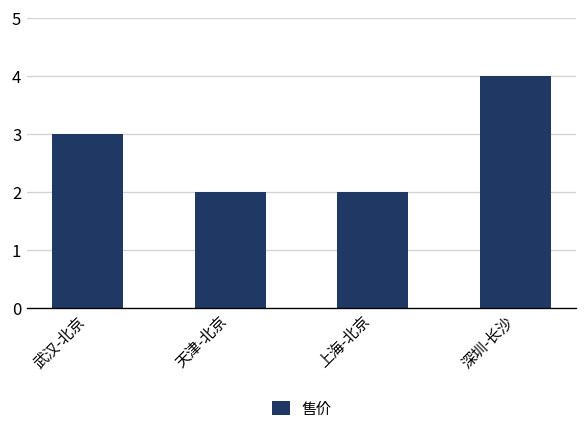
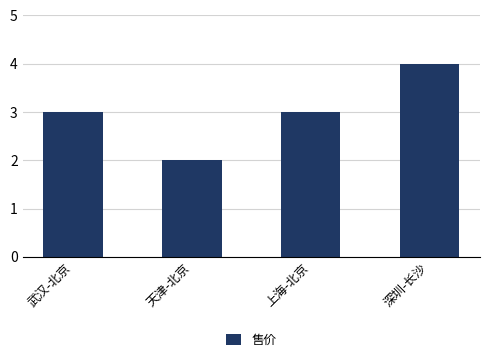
  {
    "武汉-北京": 3,
    "天津-北京": 2,
-   "上海-北京": 2,
+   "上海-北京": 3,
    "深圳-长沙": 4
  }
